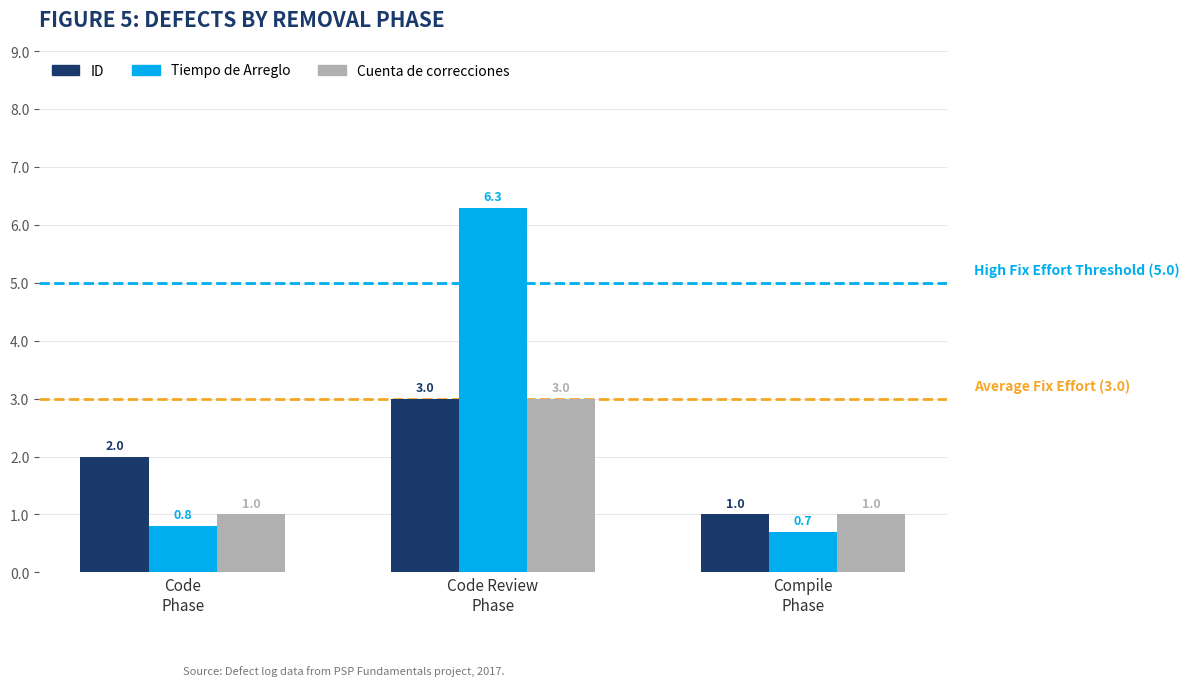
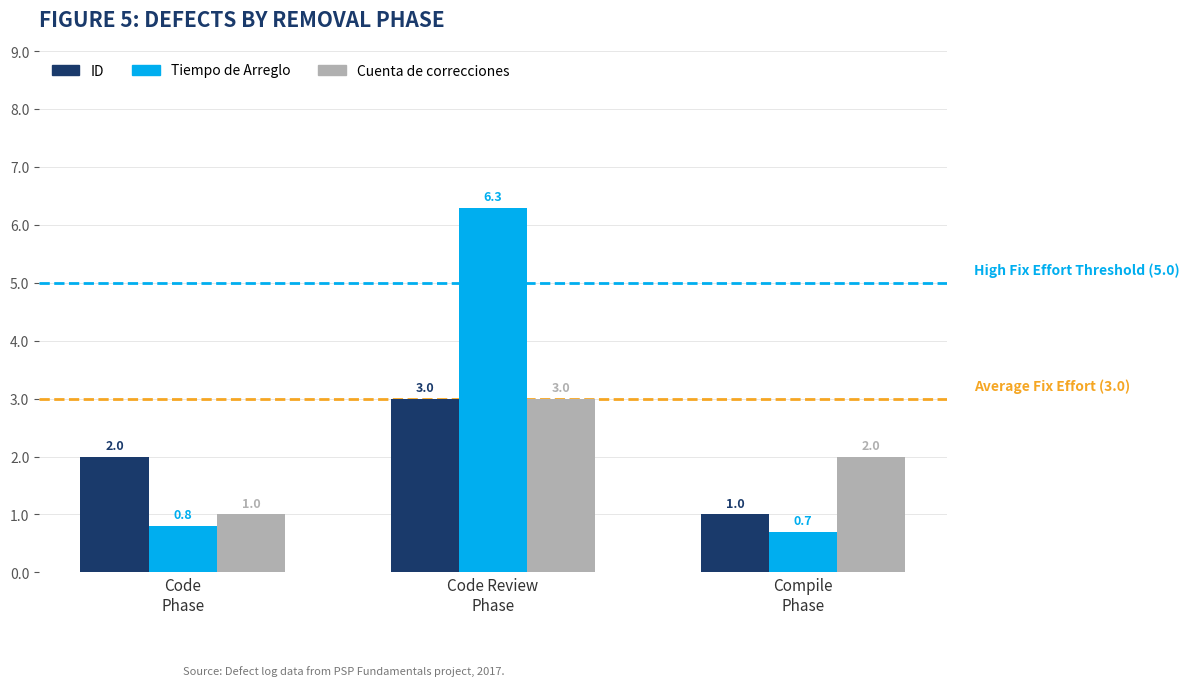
  {
    "ID": {
      "Code Phase": 2.0,
      "Code Review Phase": 3.0,
      "Compile Phase": 1.0
    },
    "Tiempo de Arreglo": {
      "Code Phase": 0.8,
      "Code Review Phase": 6.3,
      "Compile Phase": 0.7
    },
    "Cuenta de correcciones": {
      "Code Phase": 1.0,
      "Code Review Phase": 3.0,
-     "Compile Phase": 1.0
+     "Compile Phase": 2.0
    }
  }
